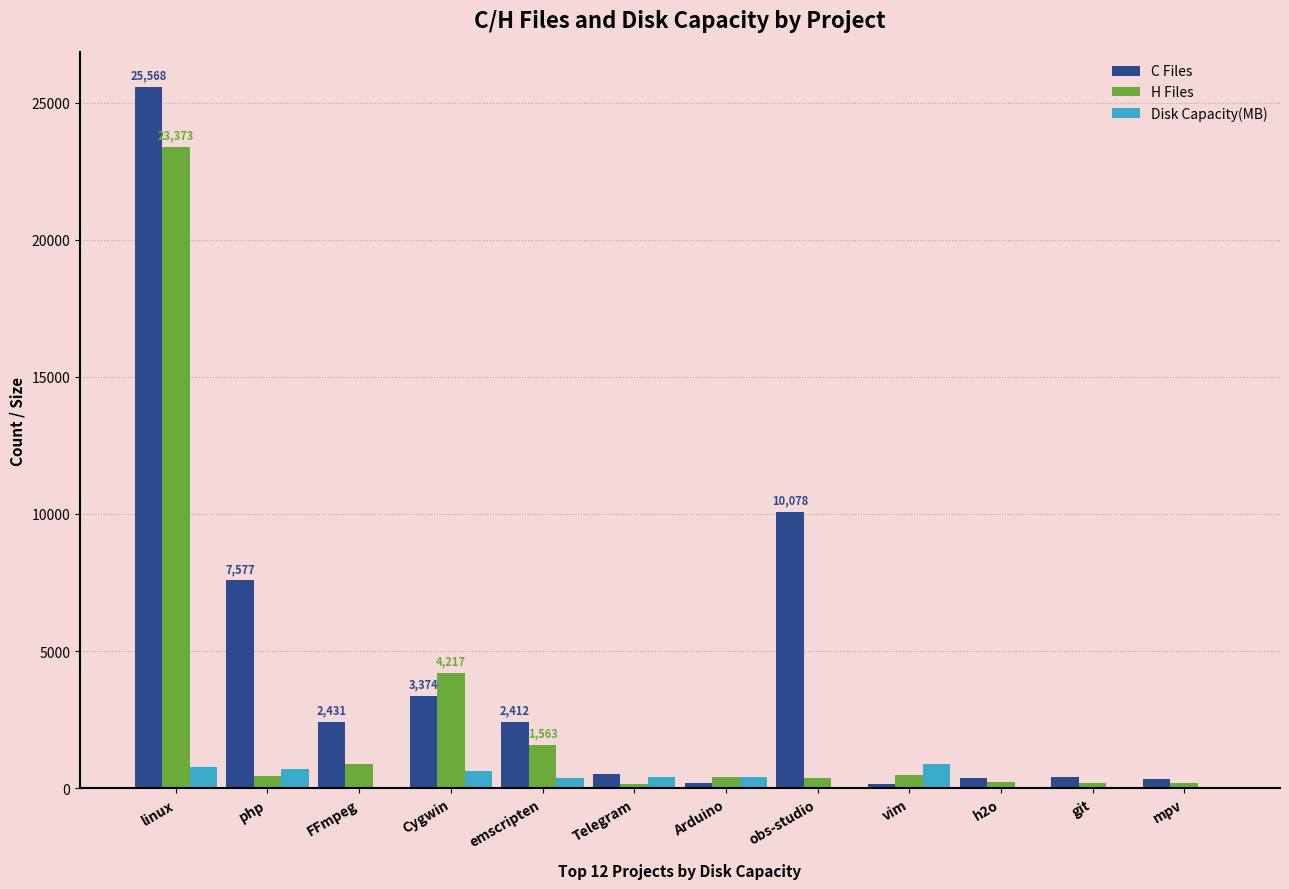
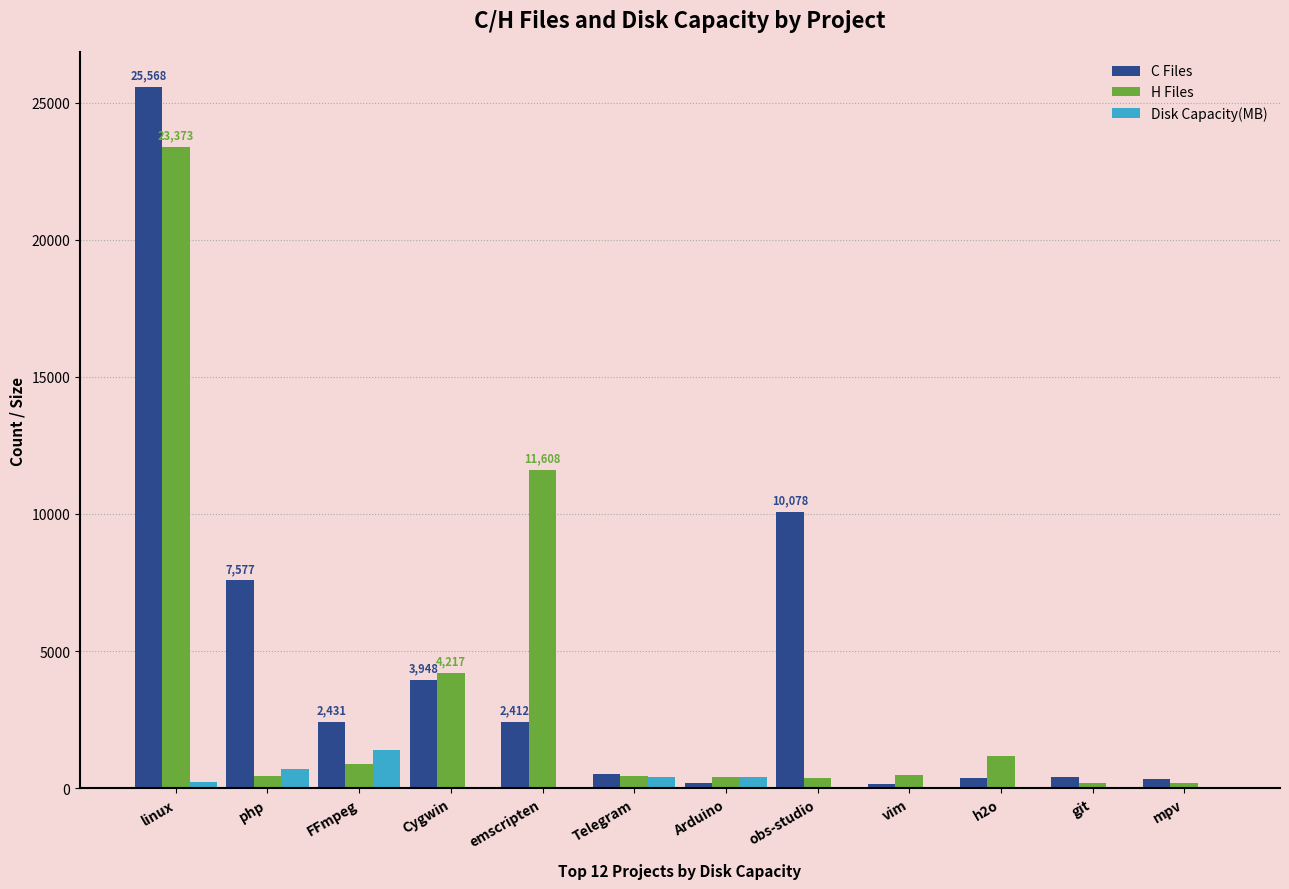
  {
    "C Files": {
      "linux": "25,568",
      "php": "7,577",
      "FFmpeg": "2,431",
-     "Cygwin": "3,374",
+     "Cygwin": "3,948",
      "emscripten": "2,412",
      "obs-studio": "10,078"
    },
    "H Files": {
      "linux": "23,373",
      "Cygwin": "4,217",
-     "emscripten": "1,563",
-     "Telegram": "100",
-     "h2o": "200"
+     "emscripten": "11,608",
+     "Telegram": "400",
+     "h2o": "1200"
    },
    "Disk Capacity(MB)": {
-     "linux": "800",
+     "linux": "200",
      "php": "700",
-     "FFmpeg": "100",
-     "Cygwin": "600",
-     "emscripten": "400",
+     "FFmpeg": "1400",
+     "Cygwin": "100",
+     "emscripten": "0",
      "Telegram": "400",
      "Arduino": "400",
-     "vim": "900"
+     "vim": "0"
    }
  }
